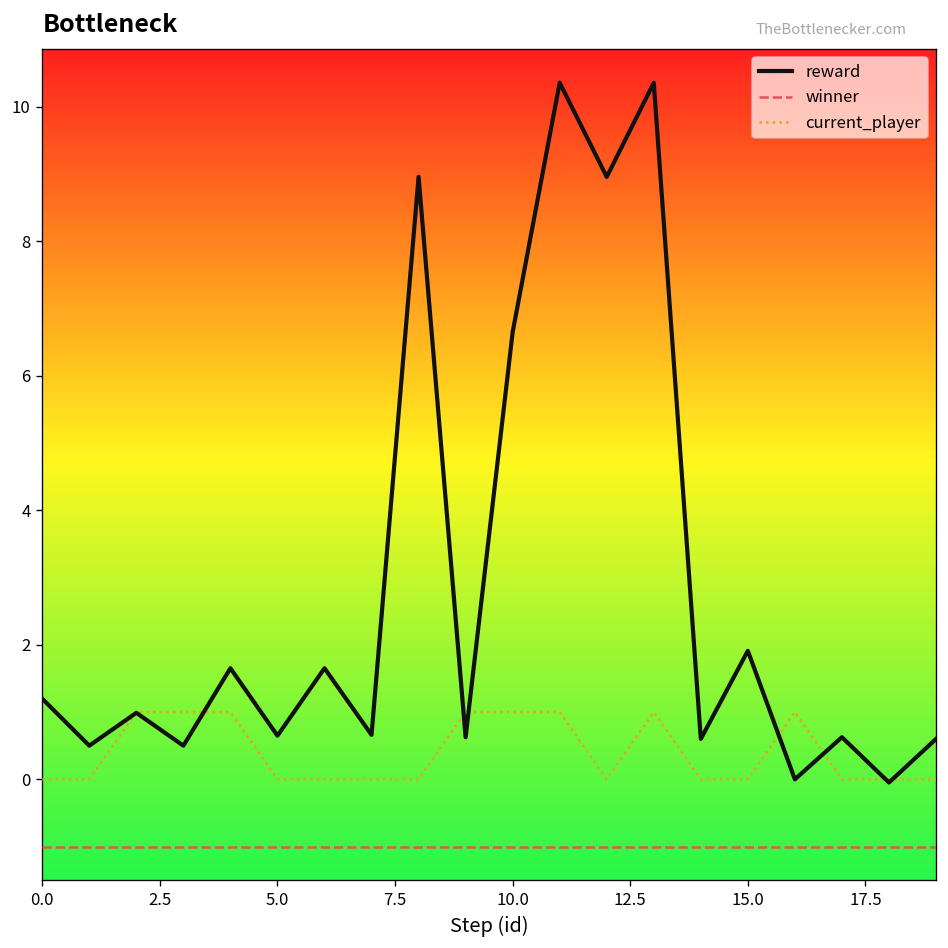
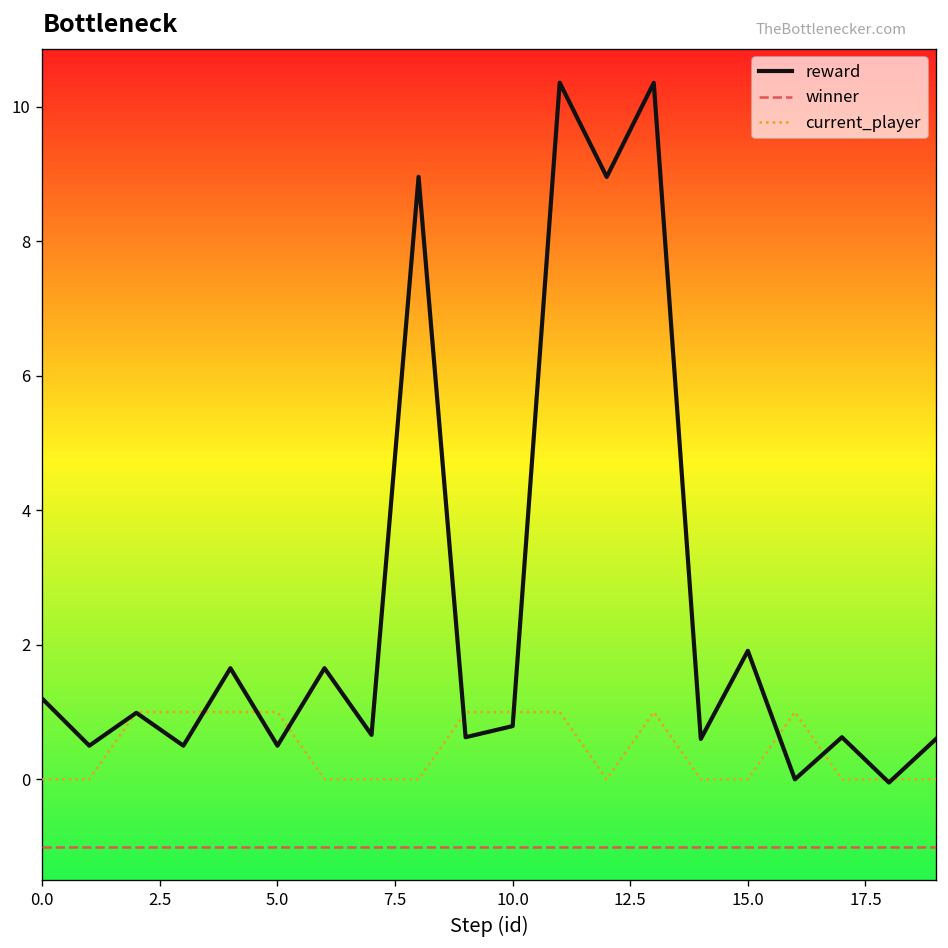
  {
    "reward": {
      "0.0": 1.2,
-     "5.0": 0.6,
-     "10.0": 6.6,
+     "5.0": 0.5,
+     "10.0": 0.8,
      "15.0": 1.9
    },
    "winner": {
      "0.0": -1.0,
      "5.0": -1.0,
      "10.0": -1.0,
      "15.0": -1.0
    },
    "current_player": {
      "0.0": 0,
-     "5.0": 0,
+     "5.0": 1,
      "10.0": 1,
      "15.0": 0
    }
  }
